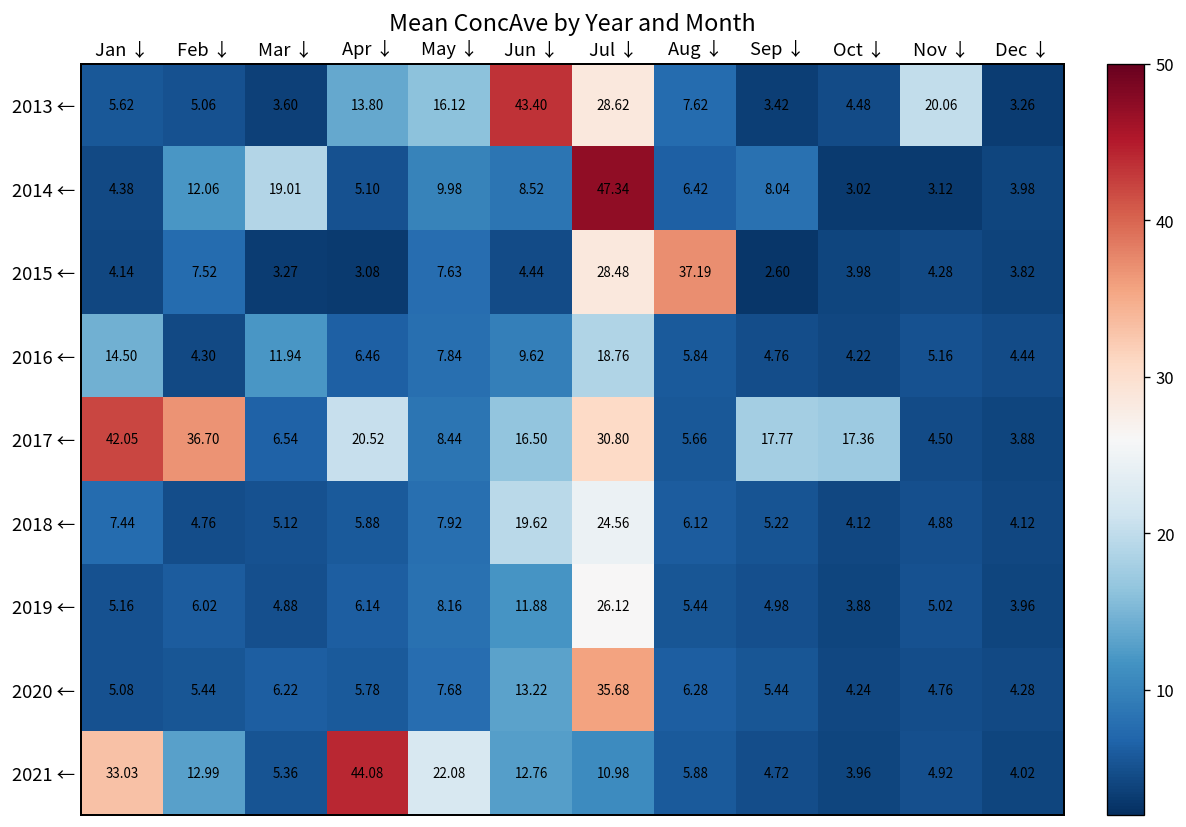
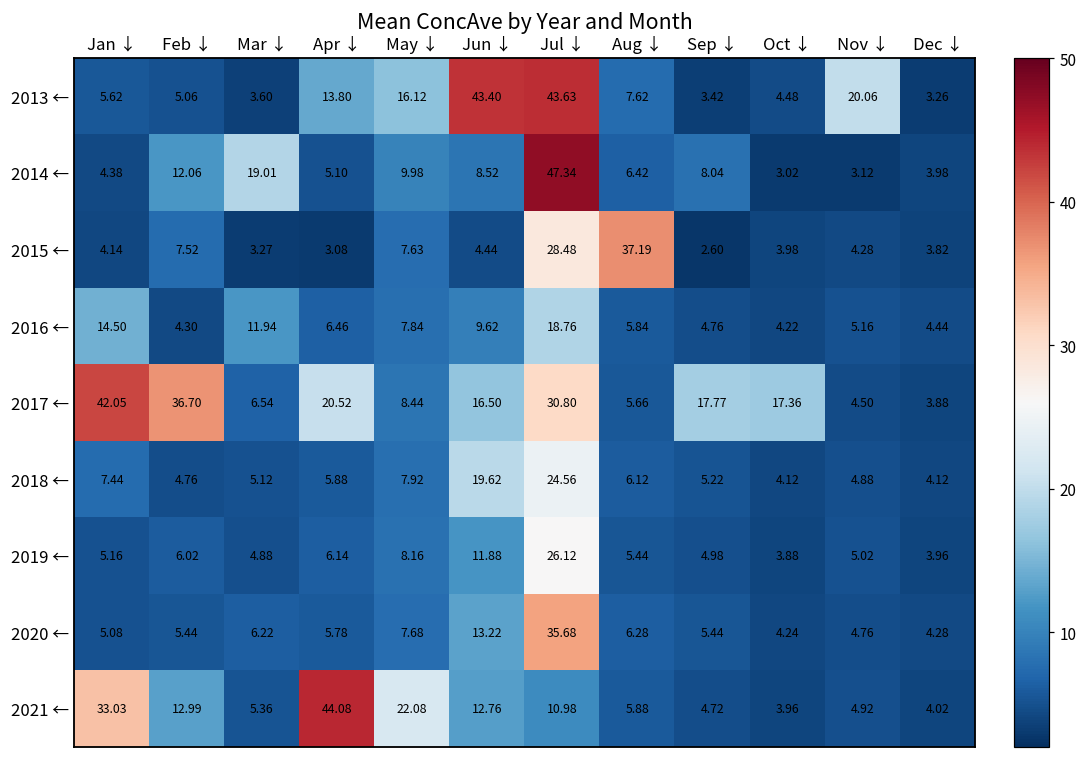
  {
    "2013 ←": {
      "Jan ↓": 5.62,
      "Feb ↓": 5.06,
      "Mar ↓": 3.60,
      "Apr ↓": 13.80,
      "May ↓": 16.12,
      "Jun ↓": 43.40,
-     "Jul ↓": 28.62,
+     "Jul ↓": 43.63,
      "Aug ↓": 7.62,
      "Sep ↓": 3.42,
      "Oct ↓": 4.48,
      "Nov ↓": 20.06,
      "Dec ↓": 3.26
    },
    "2014 ←": {
      "Jan ↓": 4.38,
      "Feb ↓": 12.06,
      "Mar ↓": 19.01,
      "Apr ↓": 5.10,
      "May ↓": 9.98,
      "Jun ↓": 8.52,
      "Jul ↓": 47.34,
      "Aug ↓": 6.42,
      "Sep ↓": 8.04,
      "Oct ↓": 3.02,
      "Nov ↓": 3.12,
      "Dec ↓": 3.98
    },
    "2015 ←": {
      "Jan ↓": 4.14,
      "Feb ↓": 7.52,
      "Mar ↓": 3.27,
      "Apr ↓": 3.08,
      "May ↓": 7.63,
      "Jun ↓": 4.44,
      "Jul ↓": 28.48,
      "Aug ↓": 37.19,
      "Sep ↓": 2.60,
      "Oct ↓": 3.98,
      "Nov ↓": 4.28,
      "Dec ↓": 3.82
    },
    "2016 ←": {
      "Jan ↓": 14.50,
      "Feb ↓": 4.30,
      "Mar ↓": 11.94,
      "Apr ↓": 6.46,
      "May ↓": 7.84,
      "Jun ↓": 9.62,
      "Jul ↓": 18.76,
      "Aug ↓": 5.84,
      "Sep ↓": 4.76,
      "Oct ↓": 4.22,
      "Nov ↓": 5.16,
      "Dec ↓": 4.44
    },
    "2017 ←": {
      "Jan ↓": 42.05,
      "Feb ↓": 36.70,
      "Mar ↓": 6.54,
      "Apr ↓": 20.52,
      "May ↓": 8.44,
      "Jun ↓": 16.50,
      "Jul ↓": 30.80,
      "Aug ↓": 5.66,
      "Sep ↓": 17.77,
      "Oct ↓": 17.36,
      "Nov ↓": 4.50,
      "Dec ↓": 3.88
    },
    "2018 ←": {
      "Jan ↓": 7.44,
      "Feb ↓": 4.76,
      "Mar ↓": 5.12,
      "Apr ↓": 5.88,
      "May ↓": 7.92,
      "Jun ↓": 19.62,
      "Jul ↓": 24.56,
      "Aug ↓": 6.12,
      "Sep ↓": 5.22,
      "Oct ↓": 4.12,
      "Nov ↓": 4.88,
      "Dec ↓": 4.12
    },
    "2019 ←": {
      "Jan ↓": 5.16,
      "Feb ↓": 6.02,
      "Mar ↓": 4.88,
      "Apr ↓": 6.14,
      "May ↓": 8.16,
      "Jun ↓": 11.88,
      "Jul ↓": 26.12,
      "Aug ↓": 5.44,
      "Sep ↓": 4.98,
      "Oct ↓": 3.88,
      "Nov ↓": 5.02,
      "Dec ↓": 3.96
    },
    "2020 ←": {
      "Jan ↓": 5.08,
      "Feb ↓": 5.44,
      "Mar ↓": 6.22,
      "Apr ↓": 5.78,
      "May ↓": 7.68,
      "Jun ↓": 13.22,
      "Jul ↓": 35.68,
      "Aug ↓": 6.28,
      "Sep ↓": 5.44,
      "Oct ↓": 4.24,
      "Nov ↓": 4.76,
      "Dec ↓": 4.28
    },
    "2021 ←": {
      "Jan ↓": 33.03,
      "Feb ↓": 12.99,
      "Mar ↓": 5.36,
      "Apr ↓": 44.08,
      "May ↓": 22.08,
      "Jun ↓": 12.76,
      "Jul ↓": 10.98,
      "Aug ↓": 5.88,
      "Sep ↓": 4.72,
      "Oct ↓": 3.96,
      "Nov ↓": 4.92,
      "Dec ↓": 4.02
    }
  }
